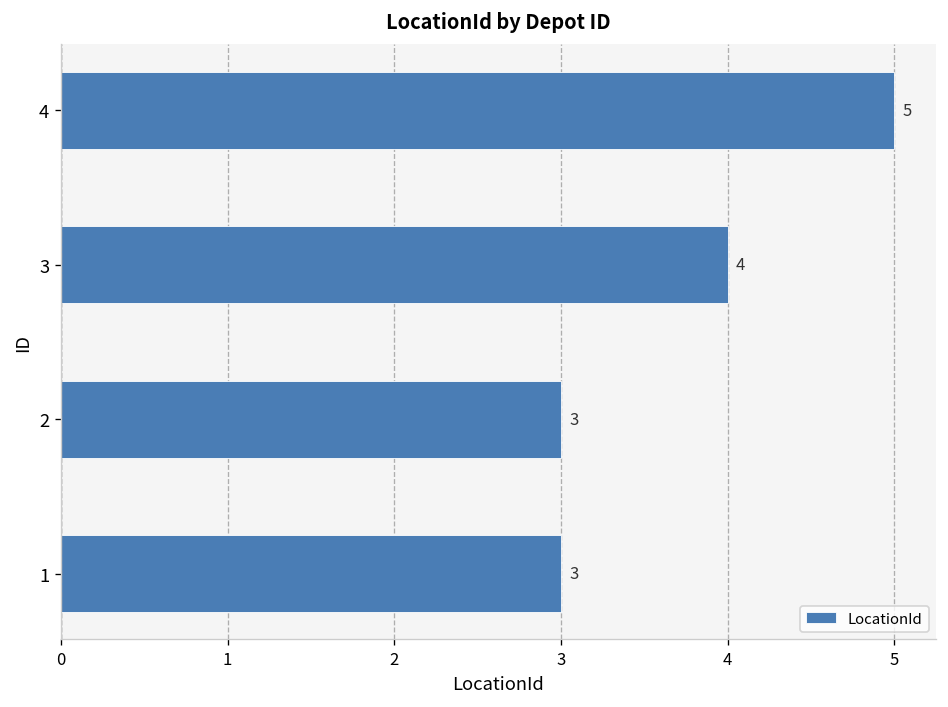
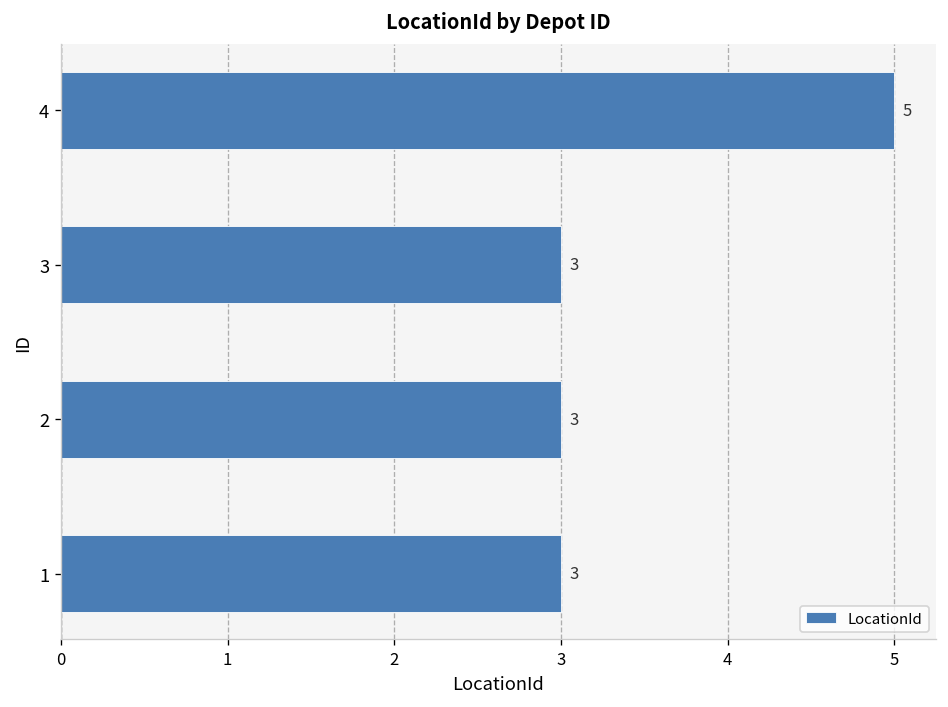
  {
    "4": 5,
-   "3": 4,
+   "3": 3,
    "2": 3,
    "1": 3
  }
